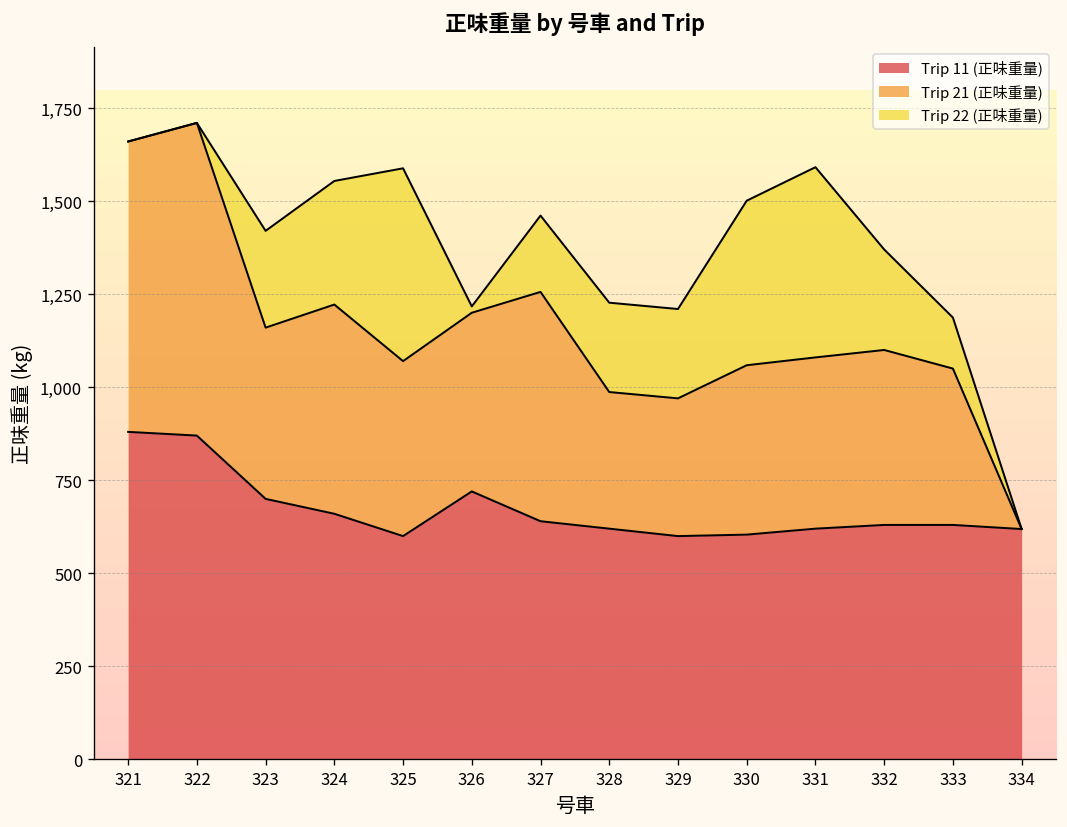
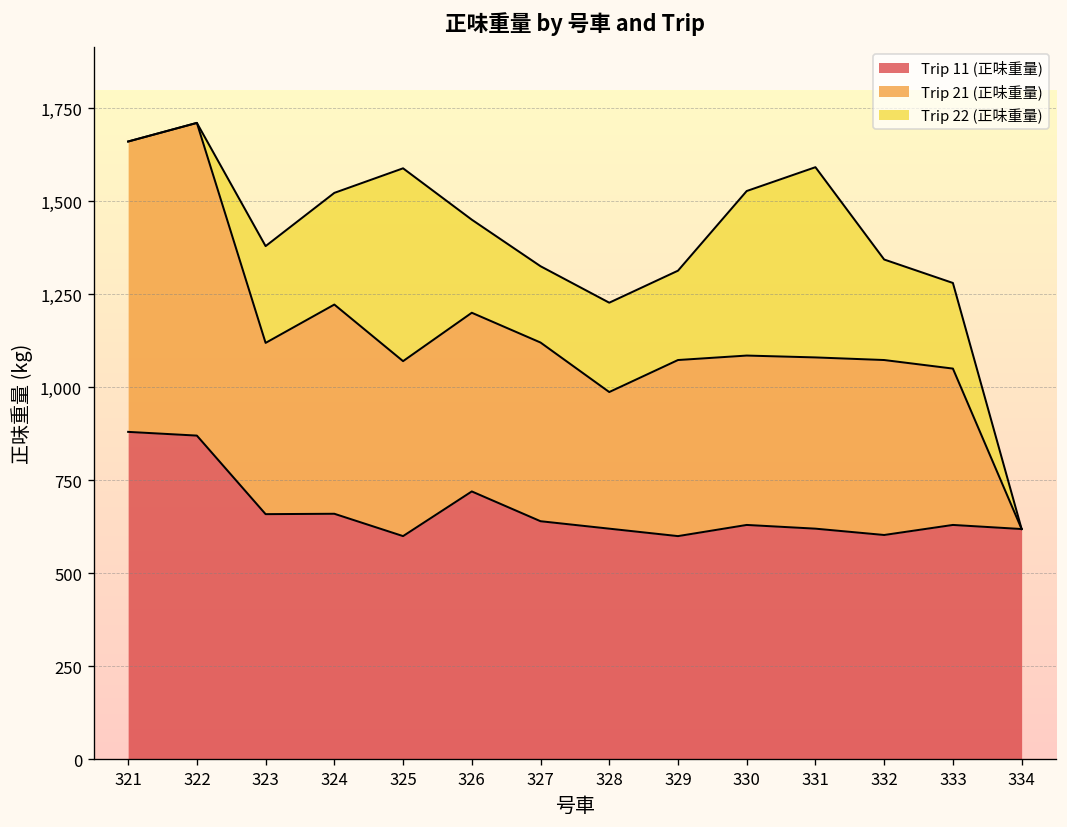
  {
    "Trip 11 (正味重量)": {
      "321": 880,
      "322": 870,
-     "323": 700,
+     "323": 660,
      "324": 660,
      "325": 600,
      "326": 720,
      "327": 640,
      "328": 620,
      "329": 600,
-     "330": 600,
+     "330": 630,
      "331": 620,
-     "332": 630,
+     "332": 600,
      "333": 630
    },
    "Trip 21 (正味重量)": {
      "323": 460,
      "324": 560,
      "325": 470,
      "326": 480,
-     "327": 620,
+     "327": 480,
      "328": 370,
-     "329": 370,
+     "329": 470,
      "330": 460,
      "331": 460,
      "332": 470,
      "333": 420
    },
    "Trip 22 (正味重量)": {
      "323": 260,
-     "324": 330,
+     "324": 300,
      "325": 520,
-     "326": 20,
+     "326": 250,
      "327": 210,
      "328": 240,
      "329": 240,
      "330": 440,
      "331": 510,
      "332": 270,
-     "333": 140
+     "333": 230
    }
  }
